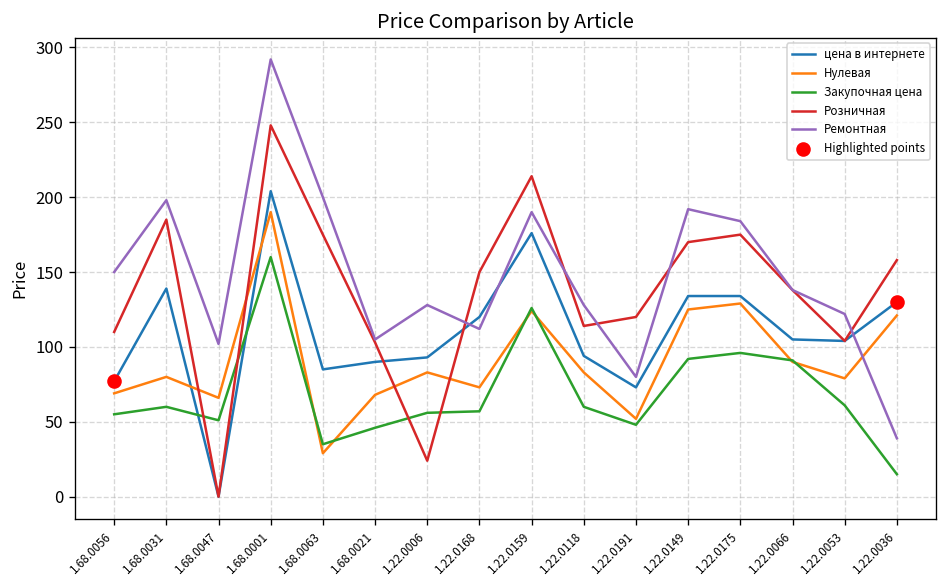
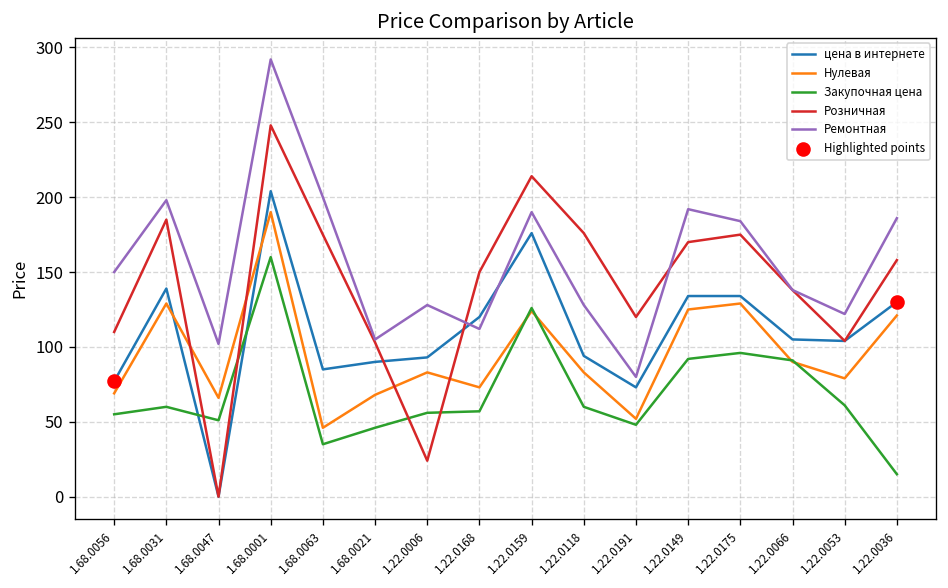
  {
    "цена в интернете": {
      "1.68.0031": 139,
      "1.68.0001": 204,
      "1.68.0063": 85,
      "1.68.0021": 90,
      "1.22.0006": 93,
      "1.22.0168": 120,
      "1.22.0159": 176,
      "1.22.0118": 94,
      "1.22.0191": 73,
      "1.22.0149": 134,
      "1.22.0175": 134,
      "1.22.0066": 105
    },
    "Нулевая": {
      "1.68.0056": 69,
-     "1.68.0031": 80,
+     "1.68.0031": 129,
      "1.68.0047": 66,
      "1.68.0001": 190,
-     "1.68.0063": 29,
+     "1.68.0063": 46,
      "1.68.0021": 68,
      "1.22.0006": 83,
      "1.22.0168": 73,
      "1.22.0118": 83,
      "1.22.0191": 52,
      "1.22.0149": 125,
      "1.22.0175": 129,
      "1.22.0053": 79,
      "1.22.0036": 121
    },
    "Закупочная цена": {
      "1.68.0056": 55,
      "1.68.0031": 60,
      "1.68.0047": 51,
      "1.68.0001": 160,
      "1.68.0063": 35,
      "1.68.0021": 46,
      "1.22.0006": 56,
      "1.22.0168": 57,
      "1.22.0118": 60,
      "1.22.0191": 48,
      "1.22.0149": 92,
      "1.22.0175": 96,
      "1.22.0053": 61,
      "1.22.0036": 15
    },
    "Розничная": {
      "1.68.0056": 110,
      "1.68.0031": 185,
      "1.68.0001": 248,
      "1.68.0063": 175,
      "1.22.0006": 24,
      "1.22.0168": 150,
      "1.22.0159": 214,
-     "1.22.0118": 114,
+     "1.22.0118": 176,
      "1.22.0191": 120,
      "1.22.0149": 170,
      "1.22.0175": 175,
      "1.22.0036": 158
    },
    "Ремонтная": {
      "1.68.0056": 150,
      "1.68.0031": 198,
      "1.68.0047": 102,
      "1.68.0001": 292,
      "1.68.0063": 200,
      "1.22.0006": 128,
      "1.22.0168": 112,
      "1.22.0159": 190,
      "1.22.0118": 128,
      "1.22.0191": 80,
      "1.22.0149": 192,
      "1.22.0175": 184,
      "1.22.0053": 122,
-     "1.22.0036": 39
+     "1.22.0036": 186
    }
  }
